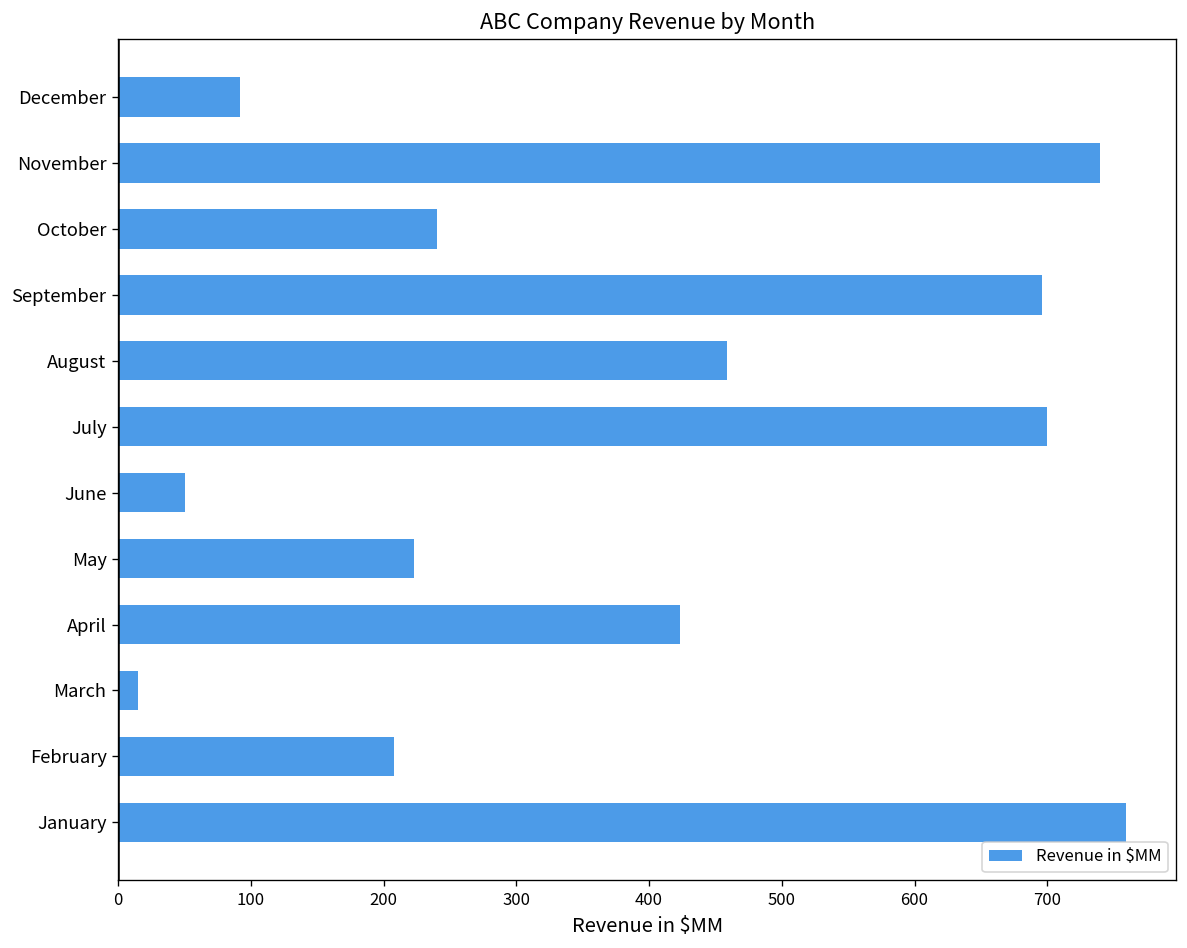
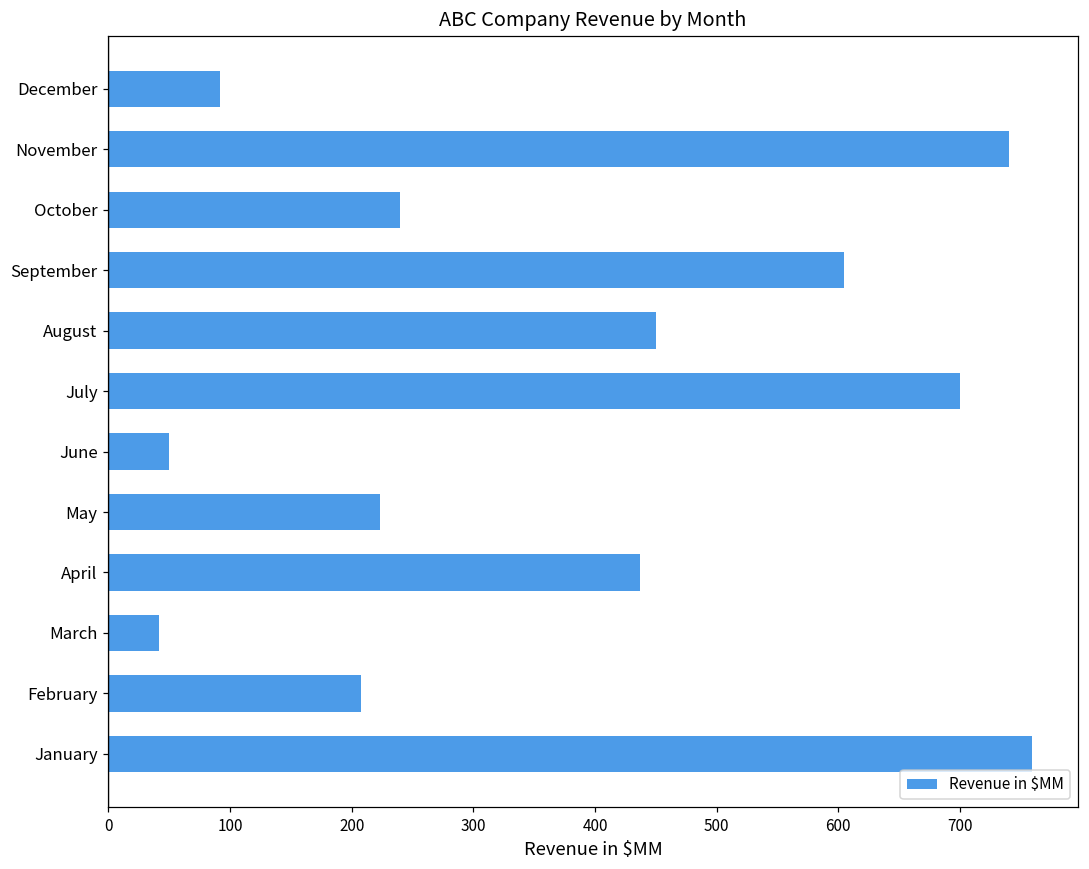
  {
    "December": 92,
    "November": 740,
    "October": 240,
-   "September": 696,
-   "August": 459,
+   "September": 605,
+   "August": 450,
    "July": 700,
    "June": 50,
    "May": 223,
-   "April": 423,
-   "March": 15,
+   "April": 437,
+   "March": 42,
    "February": 208,
    "January": 759
  }
